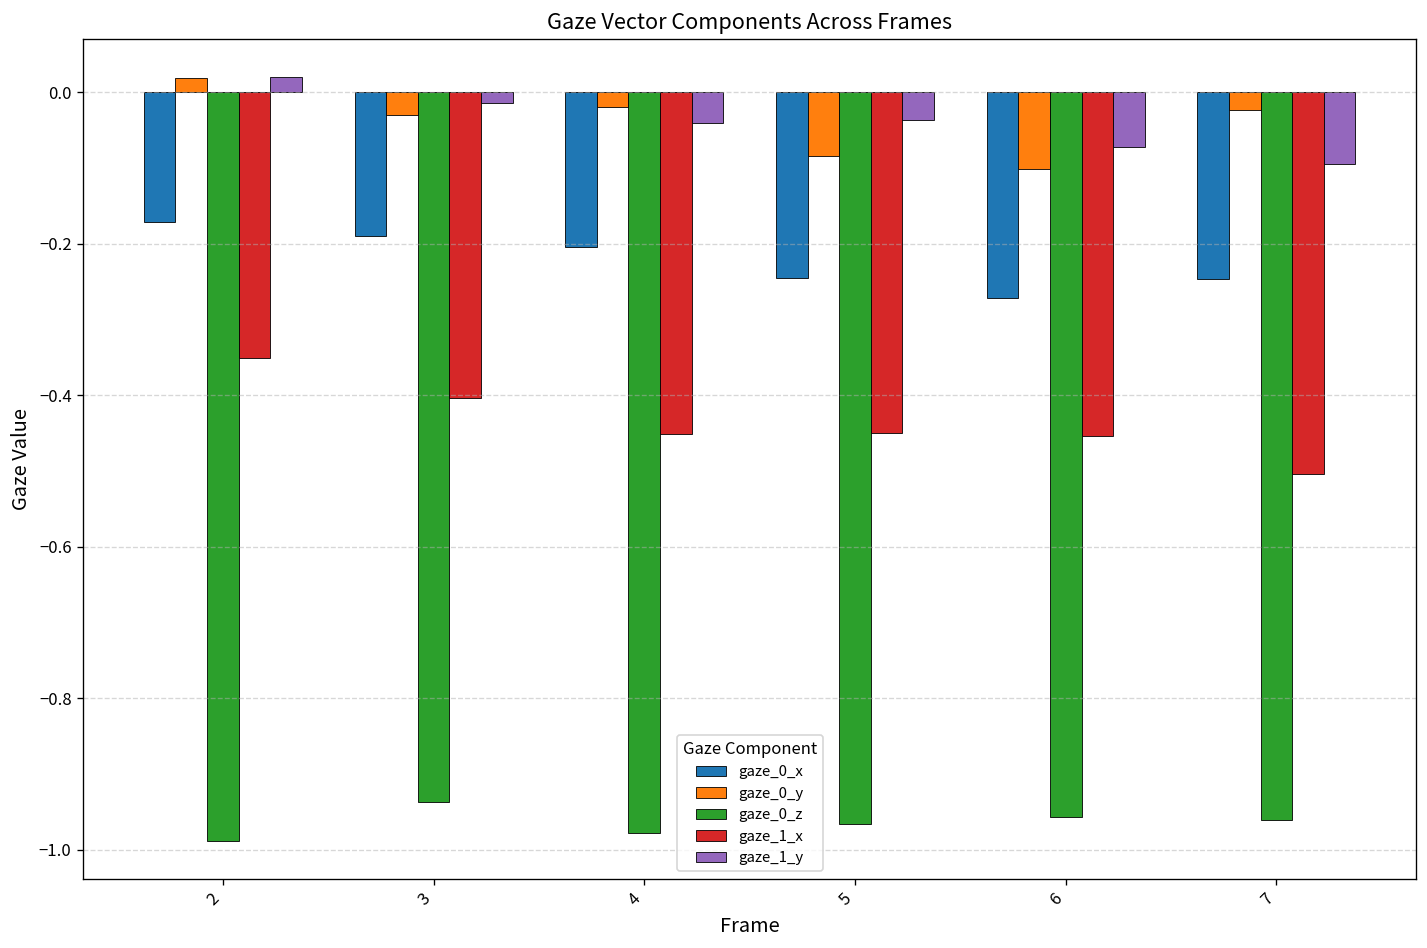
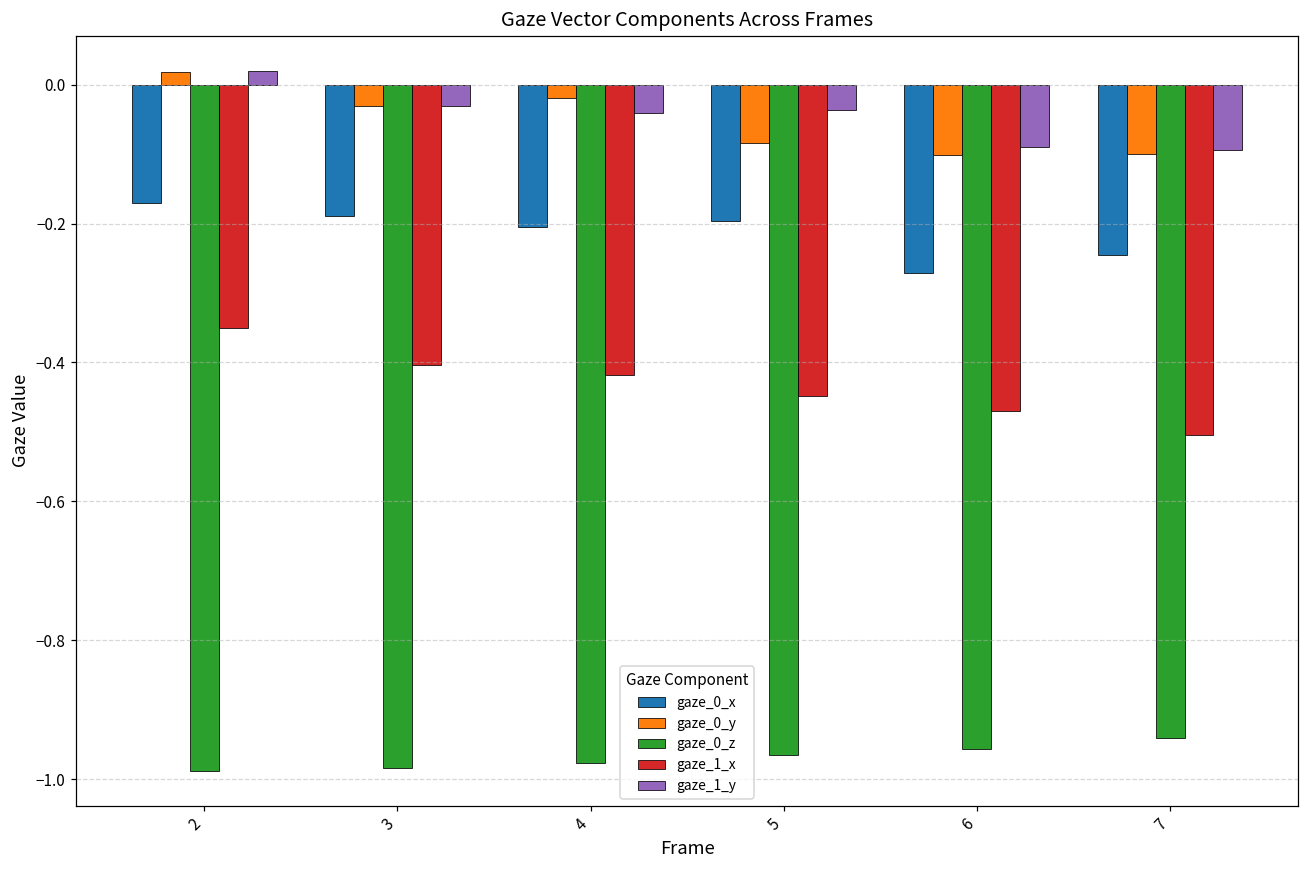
  {
    "gaze_0_x": {
      "2": -0.17,
      "3": -0.19,
      "4": -0.20,
-     "5": -0.25,
+     "5": -0.20,
      "6": -0.27,
      "7": -0.25
    },
    "gaze_0_y": {
      "2": 0.02,
      "3": -0.03,
      "4": -0.02,
      "5": -0.08,
      "6": -0.10,
-     "7": -0.02
+     "7": -0.10
    },
    "gaze_0_z": {
      "2": -0.99,
-     "3": -0.94,
+     "3": -0.98,
      "4": -0.98,
      "5": -0.97,
      "6": -0.96,
-     "7": -0.96
+     "7": -0.94
    },
    "gaze_1_x": {
      "2": -0.35,
      "3": -0.40,
-     "4": -0.45,
+     "4": -0.42,
      "5": -0.45,
-     "6": -0.45,
+     "6": -0.47,
      "7": -0.50
    },
    "gaze_1_y": {
      "2": 0.02,
-     "3": -0.01,
+     "3": -0.03,
      "4": -0.04,
      "5": -0.04,
-     "6": -0.07,
+     "6": -0.09,
      "7": -0.09
    }
  }
